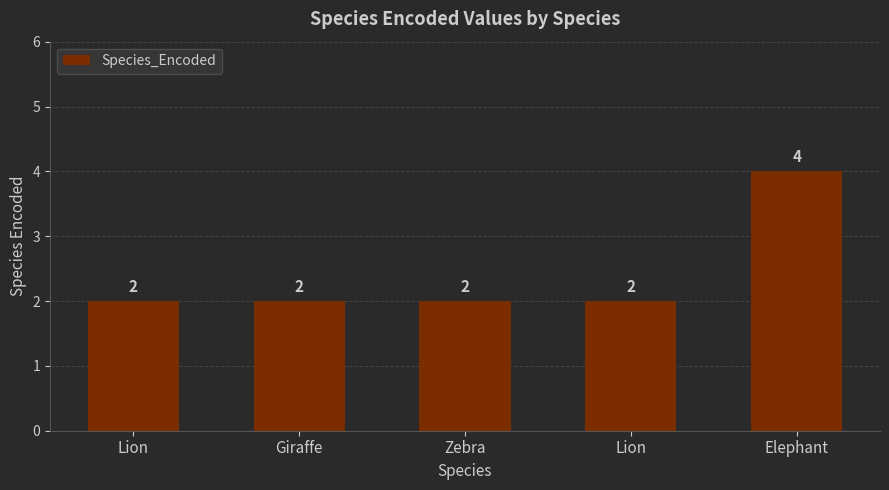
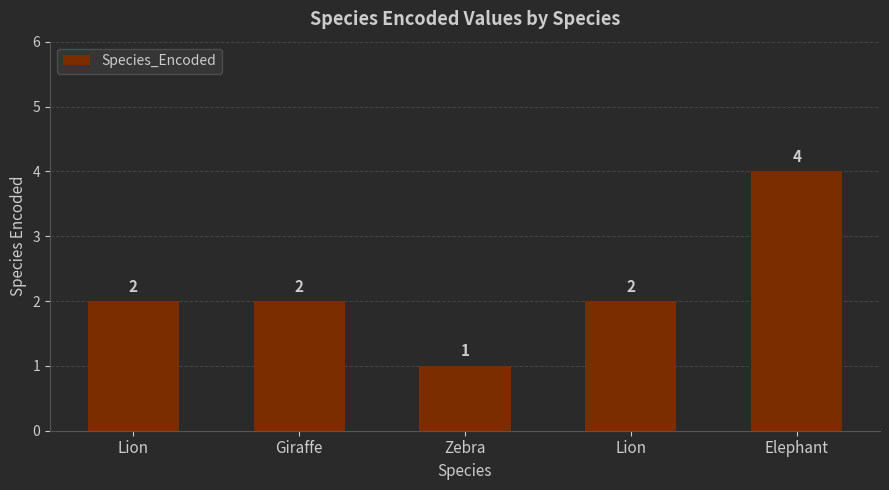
  {
    "Giraffe": 2,
-   "Zebra": 2,
+   "Zebra": 1,
    "Elephant": 4
  }
